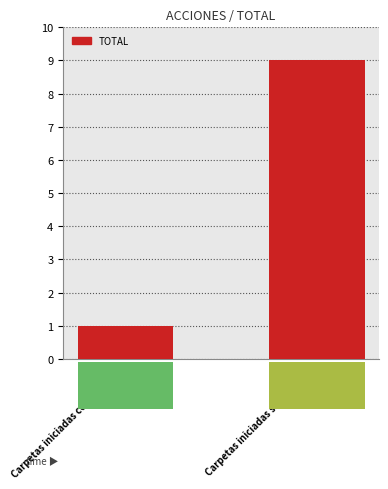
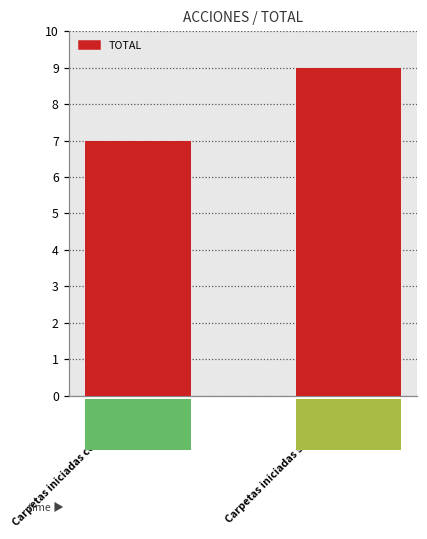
  {
-   "Carpetas iniciadas con detenido": 1,
+   "Carpetas iniciadas con detenido": 7,
    "Carpetas iniciadas sin detenido": 9
  }
